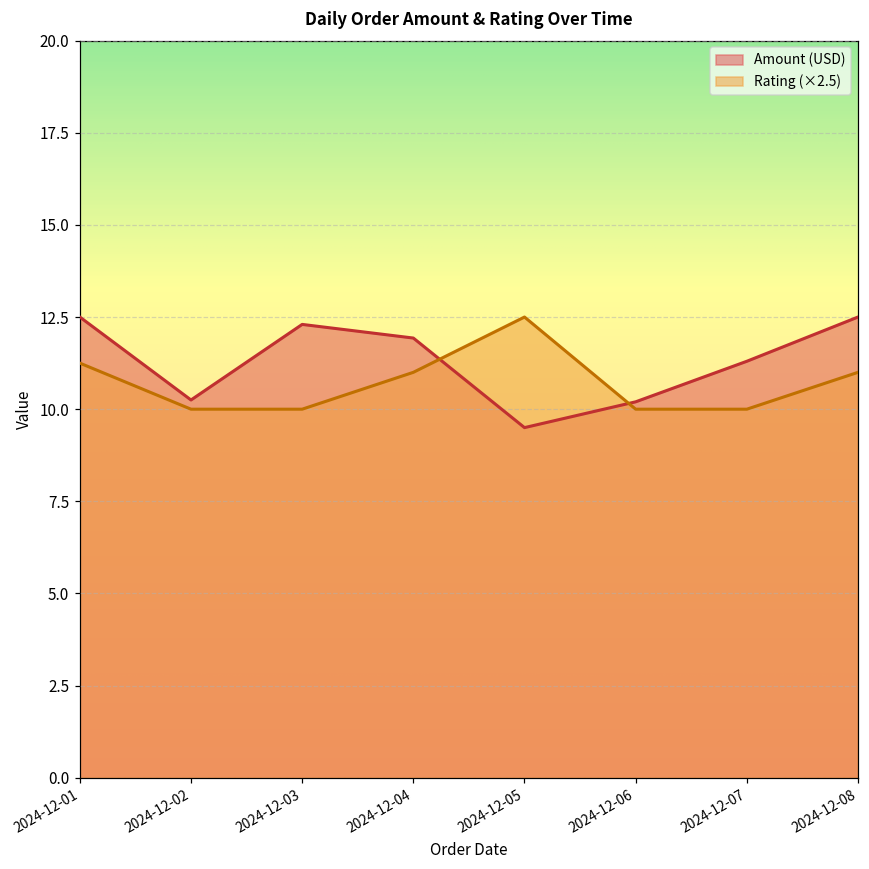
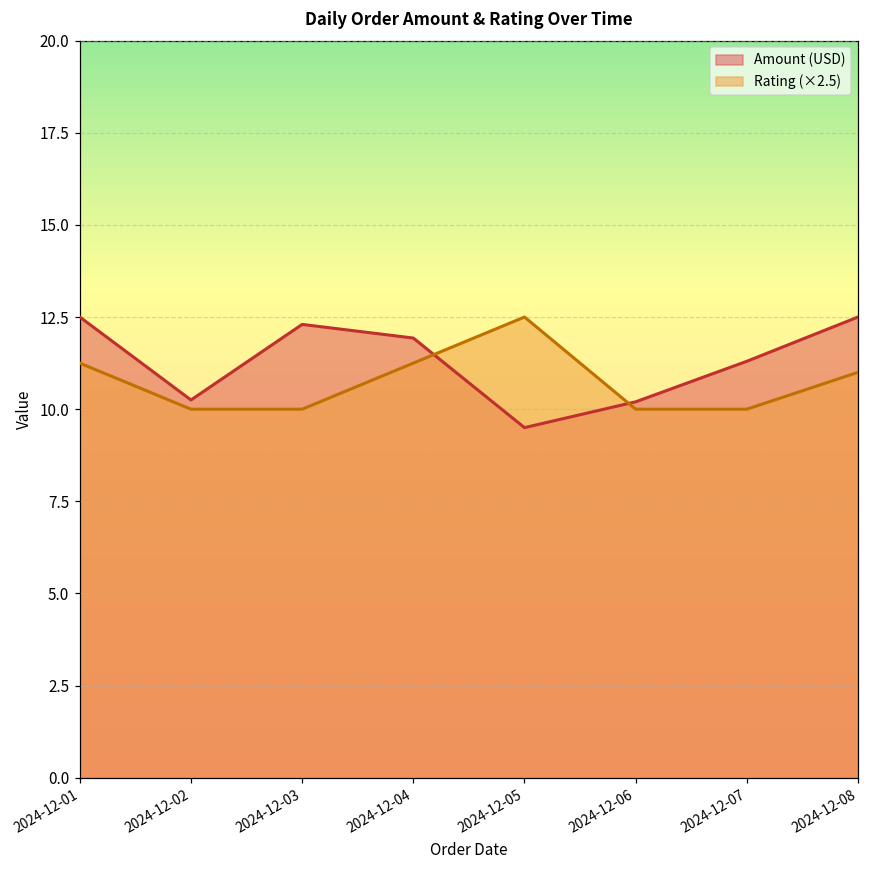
  {
    "Amount (USD)": {
      "2024-12-01": 12.5,
      "2024-12-02": 10.3,
      "2024-12-03": 12.3,
      "2024-12-04": 11.9,
      "2024-12-05": 9.5,
      "2024-12-06": 10.2,
      "2024-12-07": 11.3,
      "2024-12-08": 12.5
    },
    "Rating (×2.5)": {
      "2024-12-01": 11.3,
      "2024-12-02": 10.0,
      "2024-12-03": 10.0,
-     "2024-12-04": 11.0,
+     "2024-12-04": 11.3,
      "2024-12-05": 12.5,
      "2024-12-06": 10.0,
      "2024-12-07": 10.0,
      "2024-12-08": 11.0
    }
  }
